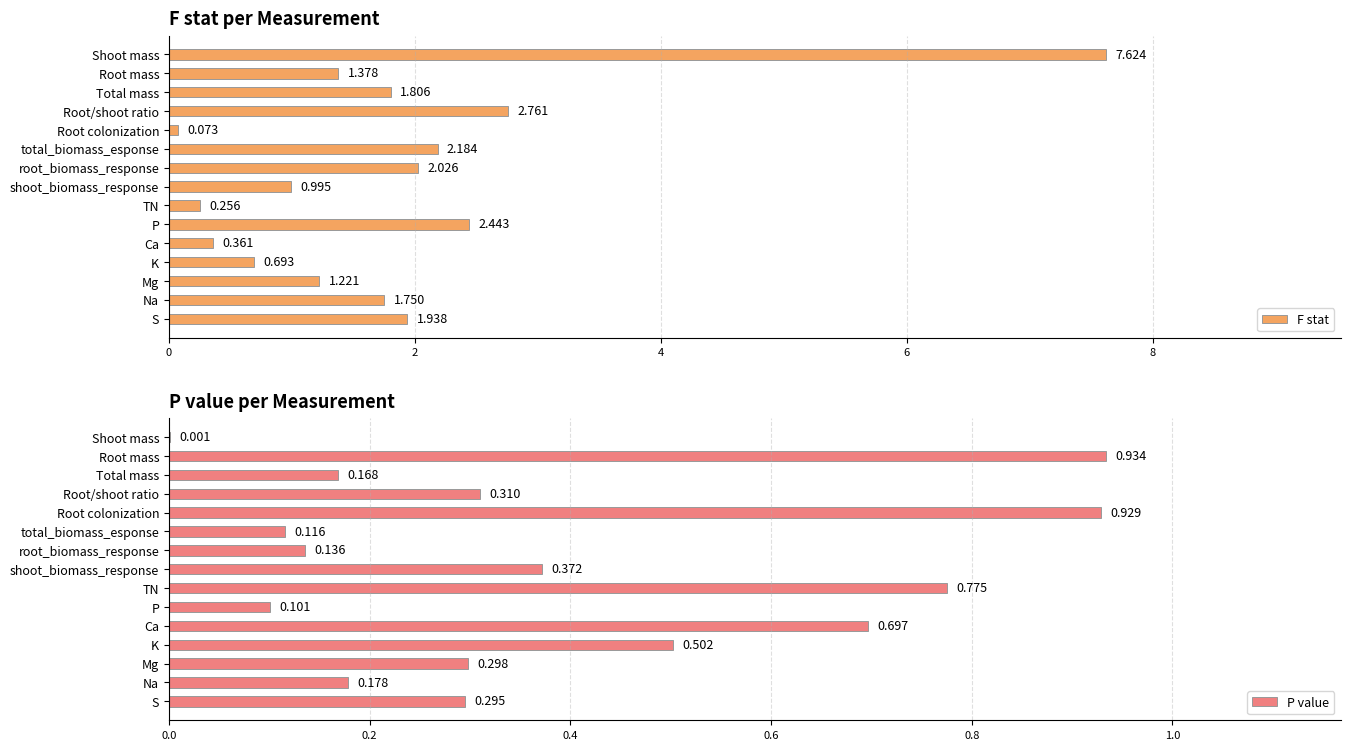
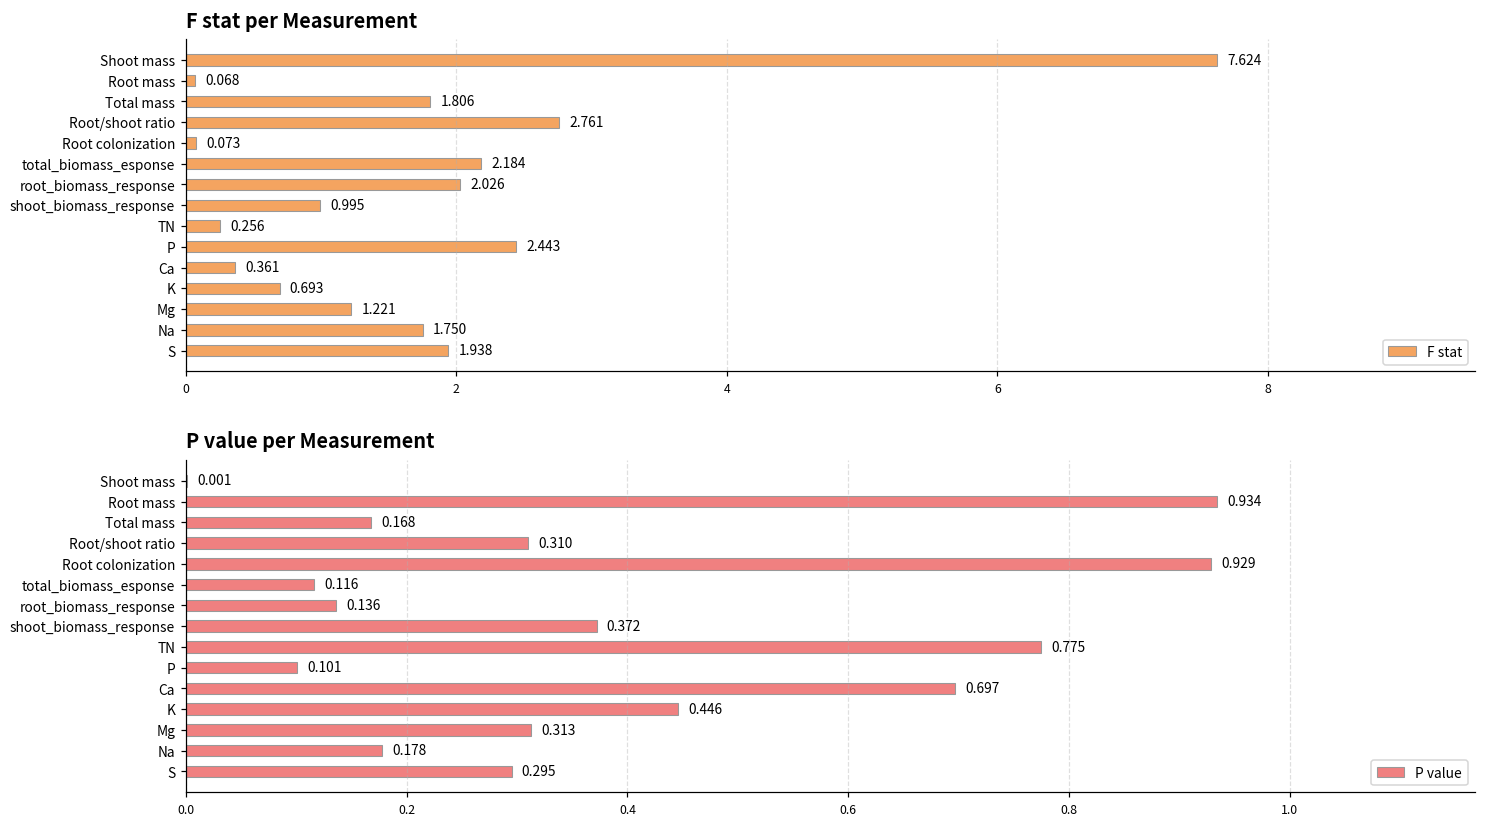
  {
    "F stat per Measurement": {
      "Shoot mass": 7.624,
-     "Root mass": 1.378,
+     "Root mass": 0.068,
      "Total mass": 1.806,
      "Root/shoot ratio": 2.761,
      "Root colonization": 0.073,
      "total_biomass_esponse": 2.184,
      "root_biomass_response": 2.026,
      "shoot_biomass_response": 0.995,
      "TN": 0.256,
      "P": 2.443,
      "Ca": 0.361,
      "K": 0.693,
      "Mg": 1.221,
      "Na": 1.750,
      "S": 1.938
    },
    "P value per Measurement": {
      "Shoot mass": 0.001,
      "Root mass": 0.934,
      "Total mass": 0.168,
      "Root/shoot ratio": 0.310,
      "Root colonization": 0.929,
      "total_biomass_esponse": 0.116,
      "root_biomass_response": 0.136,
      "shoot_biomass_response": 0.372,
      "TN": 0.775,
      "P": 0.101,
      "Ca": 0.697,
-     "K": 0.502,
-     "Mg": 0.298,
+     "K": 0.446,
+     "Mg": 0.313,
      "Na": 0.178,
      "S": 0.295
    }
  }
